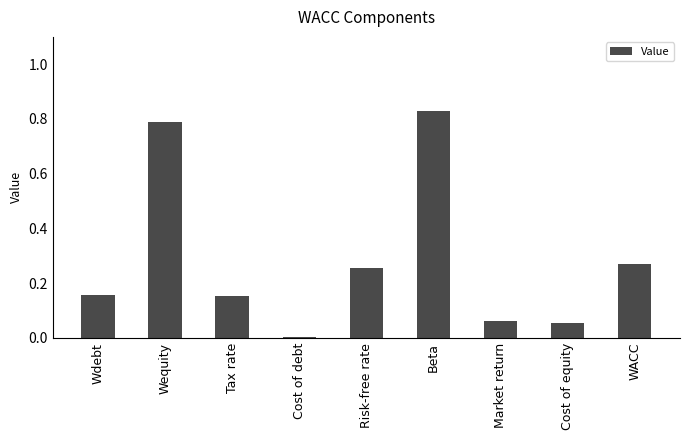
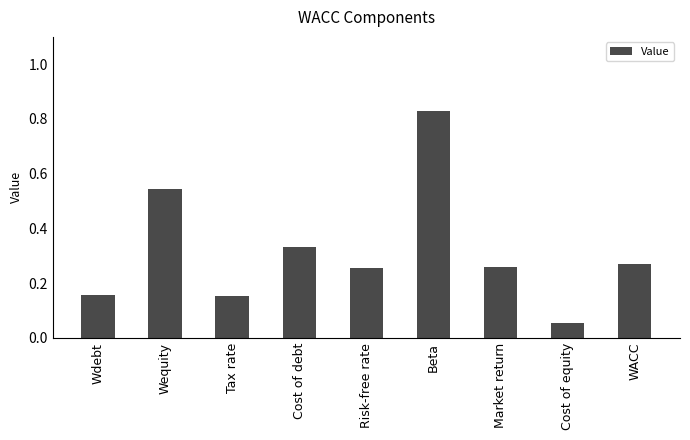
  {
    "Wdebt": 0.16,
-   "Wequity": 0.79,
+   "Wequity": 0.54,
    "Tax rate": 0.15,
-   "Cost of debt": 0.00,
+   "Cost of debt": 0.33,
    "Risk-free rate": 0.25,
    "Beta": 0.83,
-   "Market return": 0.06,
+   "Market return": 0.26,
    "Cost of equity": 0.05,
    "WACC": 0.27
  }
